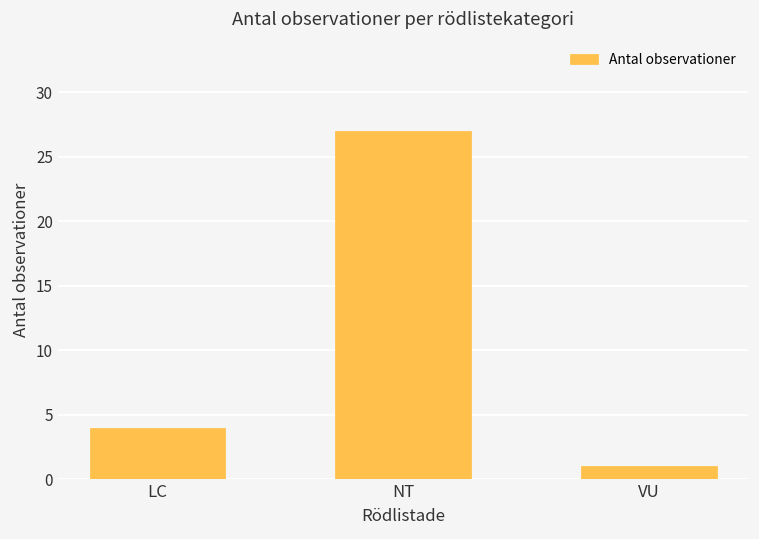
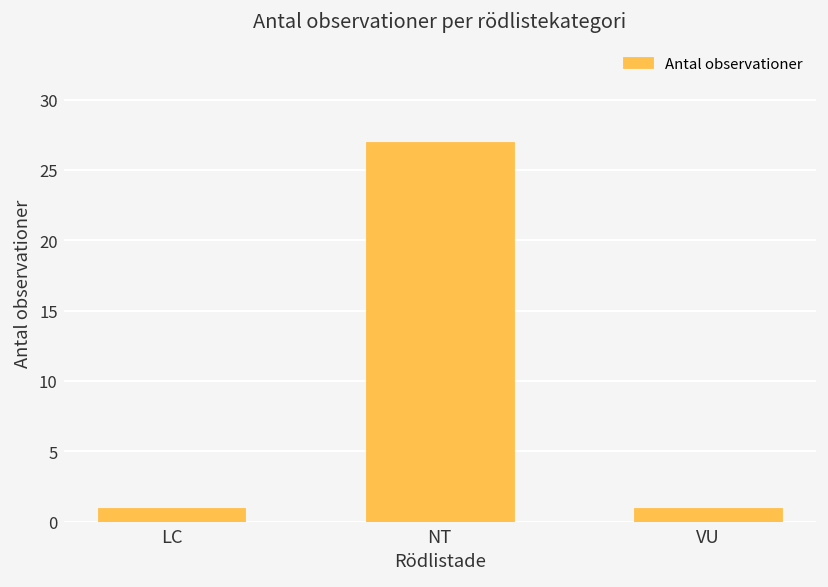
  {
-   "LC": 4,
+   "LC": 1,
    "NT": 27,
    "VU": 1
  }
